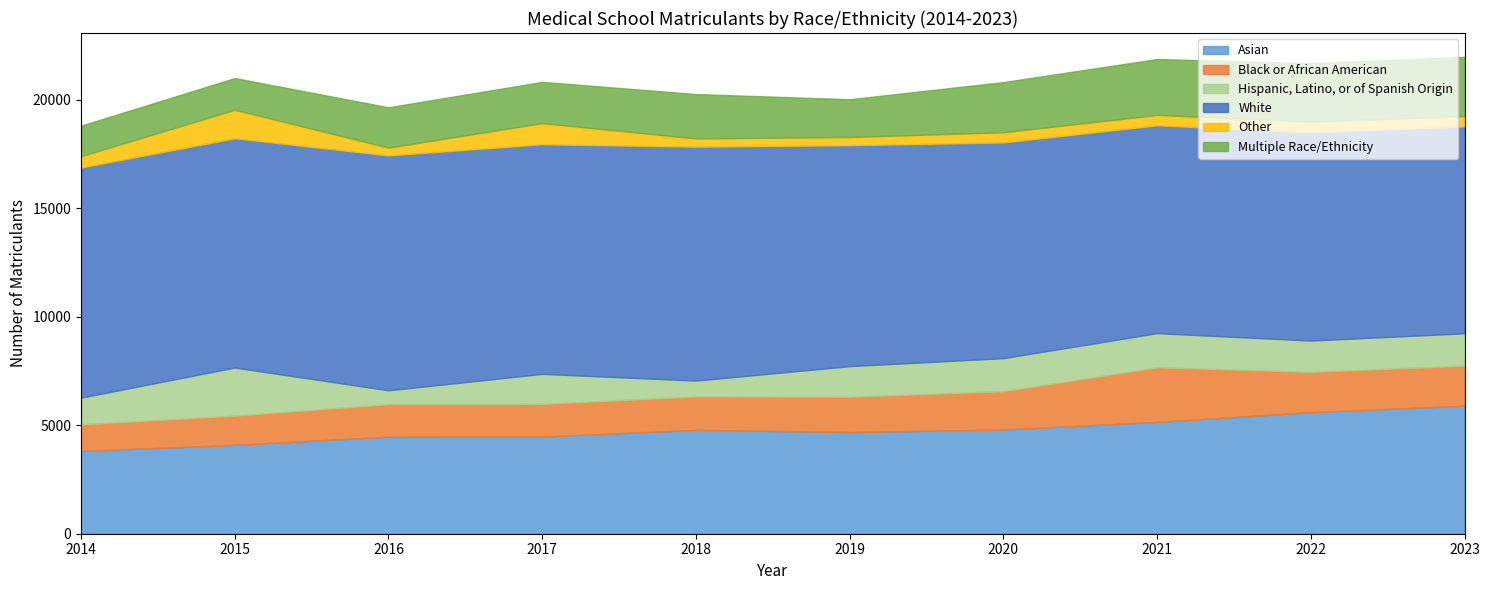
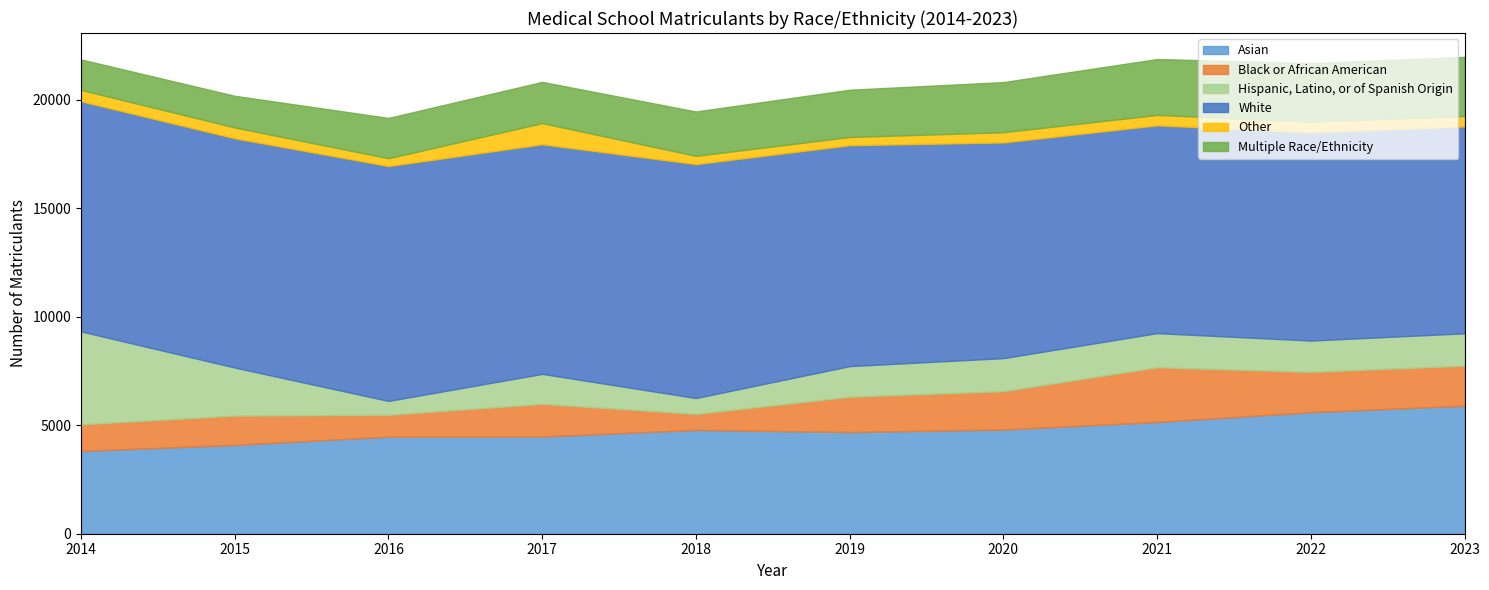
  {
    "Black or African American": {
      "2014": 1200,
      "2015": 1300,
-     "2016": 1500,
+     "2016": 1000,
      "2017": 1500,
-     "2018": 1500,
+     "2018": 700,
      "2019": 1600,
      "2020": 1800,
      "2021": 2500,
      "2022": 1900,
      "2023": 1800
    },
    "Hispanic, Latino, or of Spanish Origin": {
-     "2014": 1200,
+     "2014": 4300,
      "2015": 2200,
      "2016": 600,
      "2017": 1400,
      "2018": 700,
      "2019": 1400,
      "2020": 1500,
      "2021": 1600,
      "2022": 1400,
      "2023": 1500
    },
    "Other": {
      "2014": 500,
-     "2015": 1300,
+     "2015": 500,
      "2016": 400,
      "2017": 1000,
      "2018": 400,
      "2019": 400,
      "2020": 500,
      "2021": 500,
      "2023": 500
    },
    "Multiple Race/Ethnicity": {
      "2014": 1400,
      "2015": 1500,
      "2016": 1900,
      "2017": 1900,
      "2018": 2000,
-     "2019": 1700,
+     "2019": 2200,
      "2020": 2300,
      "2021": 2600,
      "2023": 2700
    }
  }
